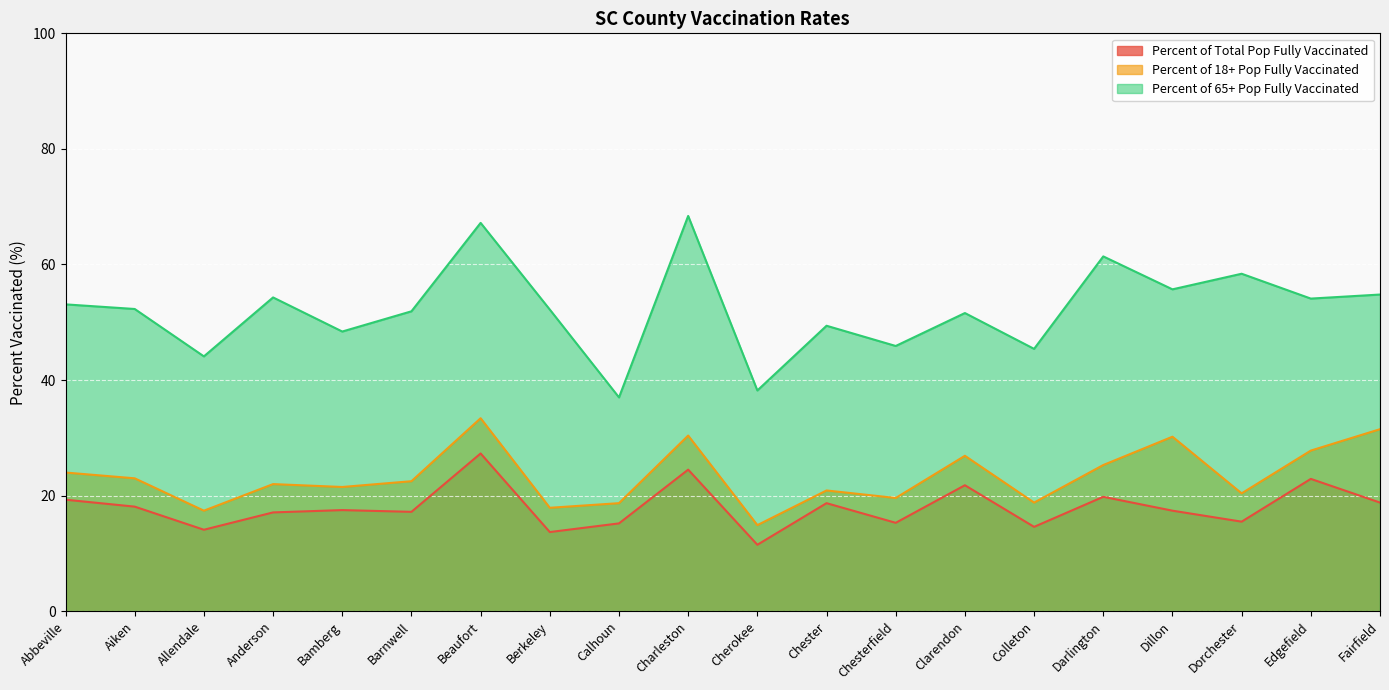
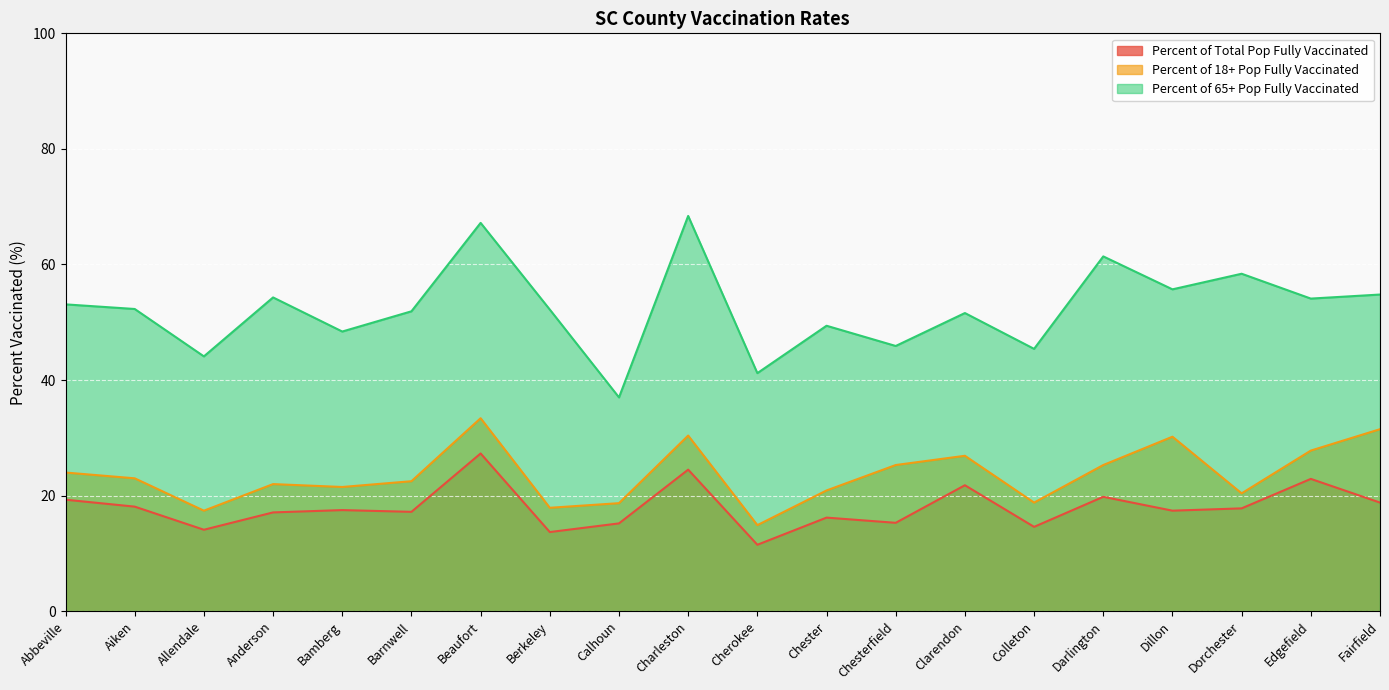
  {
    "Percent of Total Pop Fully Vaccinated": {
      "Abbeville": 19,
      "Aiken": 18,
      "Allendale": 14,
      "Anderson": 17,
      "Bamberg": 18,
      "Barnwell": 17,
      "Beaufort": 27,
      "Berkeley": 14,
      "Calhoun": 15,
      "Charleston": 25,
      "Cherokee": 12,
-     "Chester": 19,
+     "Chester": 16,
      "Chesterfield": 15,
      "Clarendon": 22,
      "Colleton": 15,
      "Darlington": 20,
      "Dillon": 17,
-     "Dorchester": 16,
+     "Dorchester": 18,
      "Edgefield": 23,
      "Fairfield": 19
    },
    "Percent of 18+ Pop Fully Vaccinated": {
      "Abbeville": 24,
      "Aiken": 23,
      "Allendale": 17,
      "Anderson": 22,
      "Bamberg": 22,
      "Barnwell": 23,
      "Beaufort": 33,
      "Berkeley": 18,
      "Calhoun": 19,
      "Charleston": 30,
      "Cherokee": 15,
      "Chester": 21,
-     "Chesterfield": 20,
+     "Chesterfield": 25,
      "Clarendon": 27,
      "Colleton": 19,
      "Darlington": 25,
      "Dillon": 30,
      "Dorchester": 20,
      "Edgefield": 28,
      "Fairfield": 32
    },
    "Percent of 65+ Pop Fully Vaccinated": {
      "Abbeville": 53,
      "Aiken": 52,
      "Allendale": 44,
      "Anderson": 54,
      "Bamberg": 48,
      "Barnwell": 52,
      "Beaufort": 67,
      "Berkeley": 52,
      "Calhoun": 37,
      "Charleston": 68,
-     "Cherokee": 38,
+     "Cherokee": 41,
      "Chester": 49,
      "Chesterfield": 46,
      "Clarendon": 52,
      "Colleton": 45,
      "Darlington": 61,
      "Dillon": 56,
      "Dorchester": 58,
      "Edgefield": 54,
      "Fairfield": 55
    }
  }
